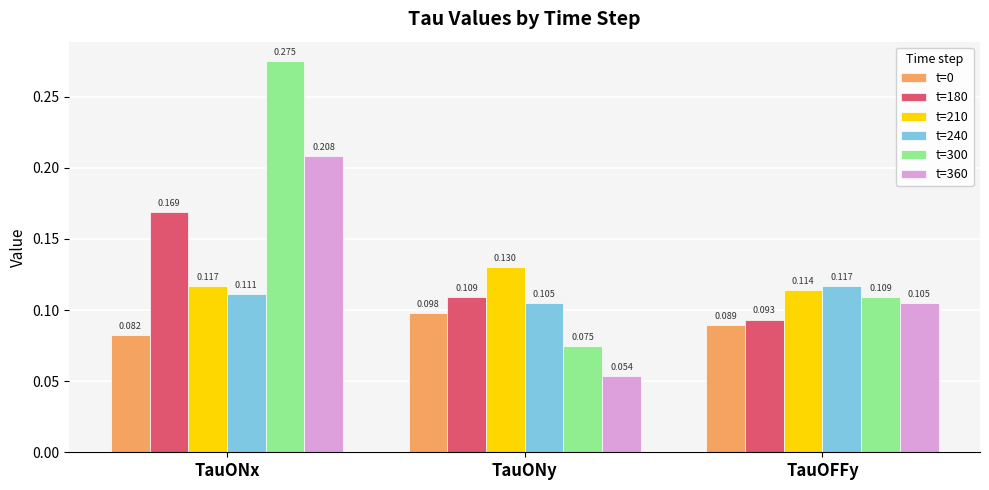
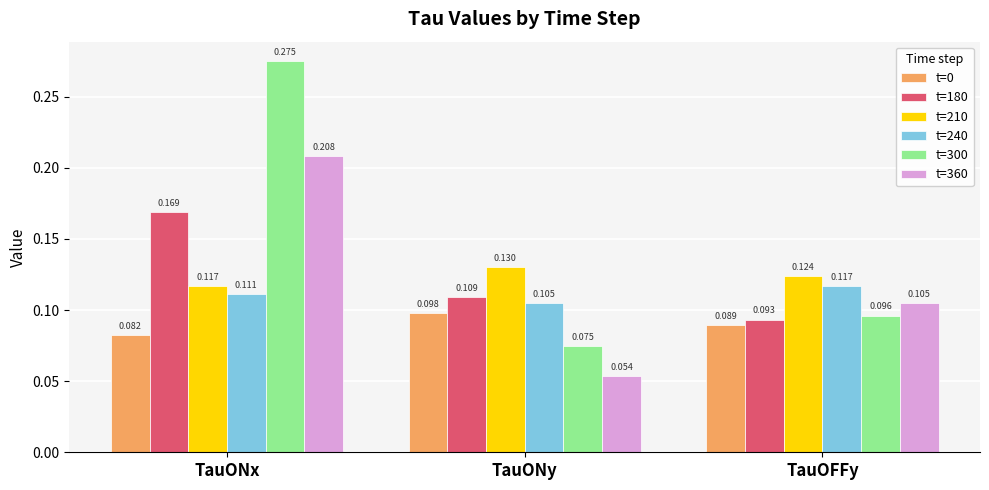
  {
    "t=0": {
      "TauONx": 0.082,
      "TauONy": 0.098,
      "TauOFFy": 0.089
    },
    "t=180": {
      "TauONx": 0.169,
      "TauONy": 0.109,
      "TauOFFy": 0.093
    },
    "t=210": {
      "TauONx": 0.117,
      "TauONy": 0.130,
-     "TauOFFy": 0.114
+     "TauOFFy": 0.124
    },
    "t=240": {
      "TauONx": 0.111,
      "TauONy": 0.105,
      "TauOFFy": 0.117
    },
    "t=300": {
      "TauONx": 0.275,
      "TauONy": 0.075,
-     "TauOFFy": 0.109
+     "TauOFFy": 0.096
    },
    "t=360": {
      "TauONx": 0.208,
      "TauONy": 0.054,
      "TauOFFy": 0.105
    }
  }
